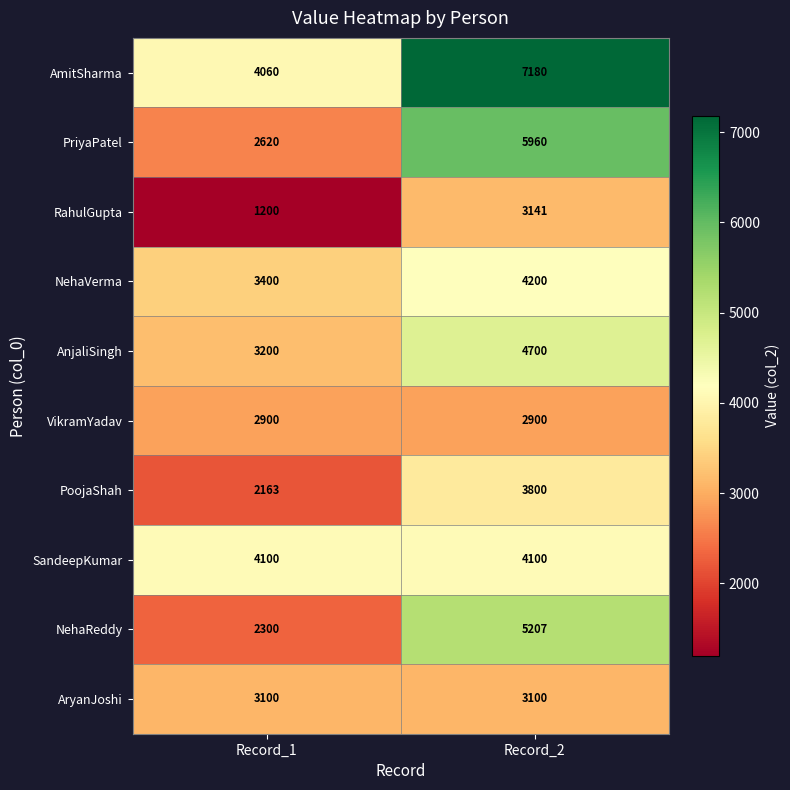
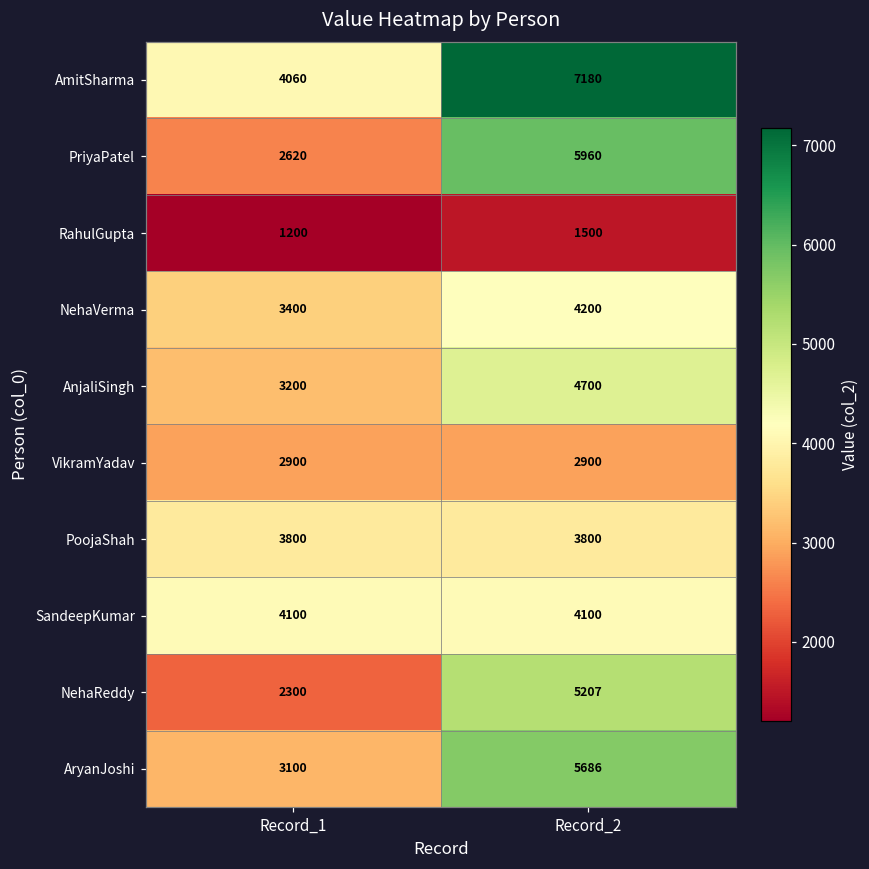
  {
    "AmitSharma": {
      "Record_1": 4060,
      "Record_2": 7180
    },
    "PriyaPatel": {
      "Record_1": 2620,
      "Record_2": 5960
    },
    "RahulGupta": {
      "Record_1": 1200,
-     "Record_2": 3141
+     "Record_2": 1500
    },
    "NehaVerma": {
      "Record_1": 3400,
      "Record_2": 4200
    },
    "AnjaliSingh": {
      "Record_1": 3200,
      "Record_2": 4700
    },
    "VikramYadav": {
      "Record_1": 2900,
      "Record_2": 2900
    },
    "PoojaShah": {
-     "Record_1": 2163,
+     "Record_1": 3800,
      "Record_2": 3800
    },
    "SandeepKumar": {
      "Record_1": 4100,
      "Record_2": 4100
    },
    "NehaReddy": {
      "Record_1": 2300,
      "Record_2": 5207
    },
    "AryanJoshi": {
      "Record_1": 3100,
-     "Record_2": 3100
+     "Record_2": 5686
    }
  }
